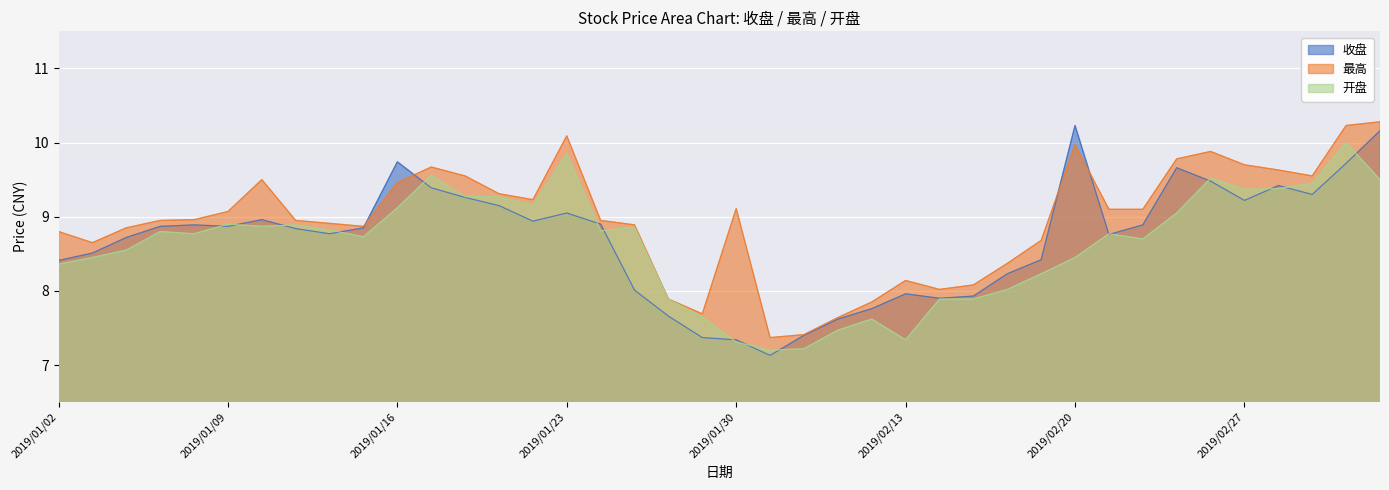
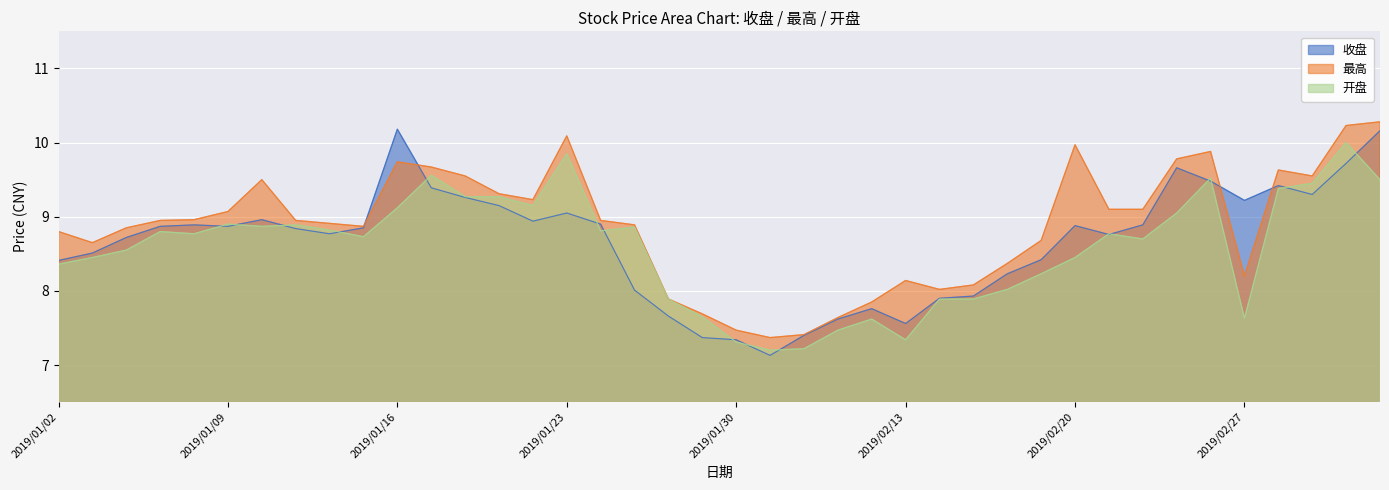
  {
    "收盘": {
      "2019/01/02": 8.4,
-     "2019/01/16": 9.7,
+     "2019/01/16": 10.2,
      "2019/01/23": 9.1,
-     "2019/02/13": 8.0,
-     "2019/02/20": 10.2,
+     "2019/02/13": 7.6,
+     "2019/02/20": 8.9,
      "2019/02/27": 9.2
    },
    "最高": {
      "2019/01/02": 8.8,
      "2019/01/09": 9.1,
-     "2019/01/16": 9.5,
+     "2019/01/16": 9.7,
      "2019/01/23": 10.1,
-     "2019/01/30": 9.1,
+     "2019/01/30": 7.5,
      "2019/02/13": 8.1,
      "2019/02/20": 10.0,
-     "2019/02/27": 9.7
+     "2019/02/27": 8.2
    },
    "开盘": {
      "2019/01/02": 8.4,
      "2019/01/16": 9.1,
      "2019/01/23": 9.9,
      "2019/02/13": 7.3,
      "2019/02/20": 8.5,
-     "2019/02/27": 9.4
+     "2019/02/27": 7.6
    }
  }
